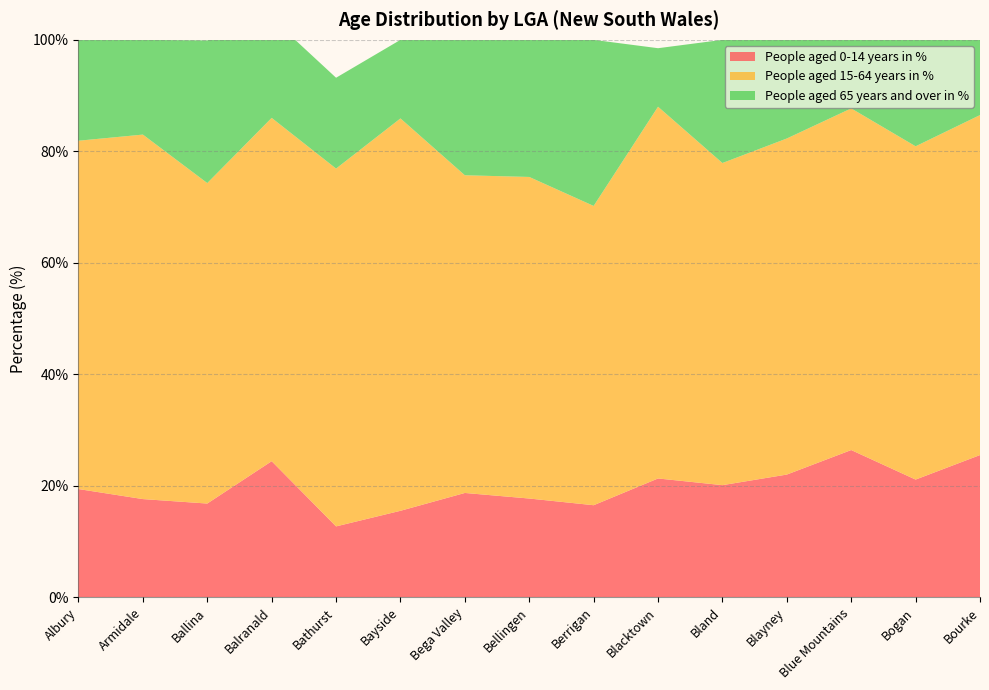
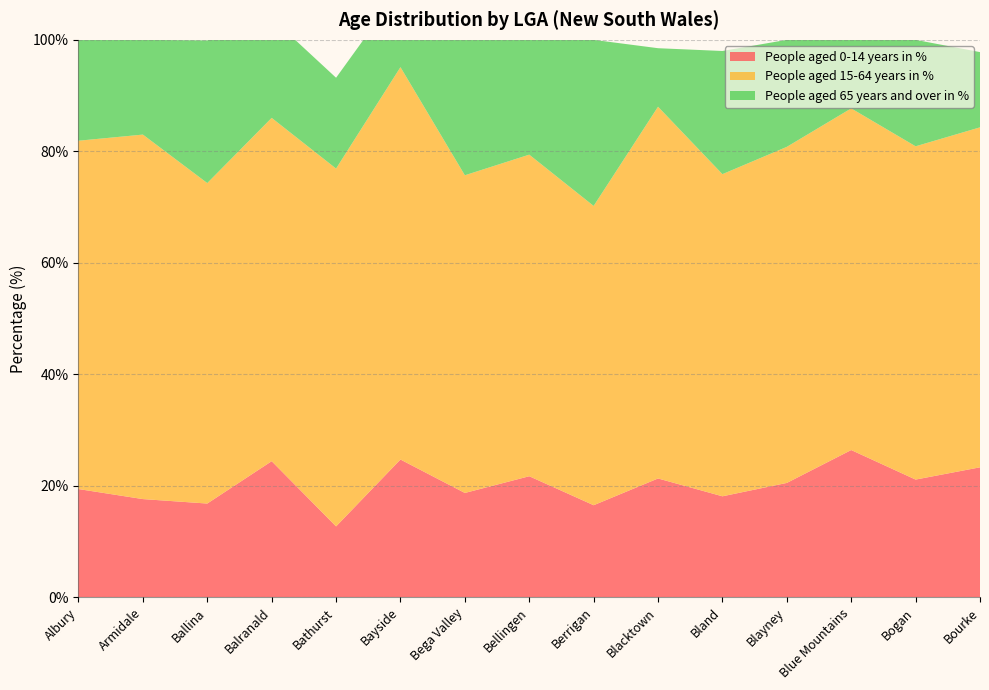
  {
    "People aged 0-14 years in %": {
      "Albury": "19%",
      "Armidale": "18%",
      "Ballina": "17%",
      "Balranald": "24%",
      "Bathurst": "13%",
-     "Bayside": "16%",
+     "Bayside": "25%",
      "Bega Valley": "19%",
-     "Bellingen": "18%",
+     "Bellingen": "22%",
      "Berrigan": "17%",
      "Blacktown": "21%",
-     "Bland": "20%",
-     "Blayney": "22%",
+     "Bland": "18%",
+     "Blayney": "21%",
      "Blue Mountains": "26%",
      "Bogan": "21%",
-     "Bourke": "26%"
+     "Bourke": "23%"
    },
    "People aged 15-64 years in %": {
      "Albury": "63%",
      "Armidale": "65%",
      "Ballina": "58%",
      "Balranald": "62%",
      "Bathurst": "64%",
      "Bayside": "70%",
      "Bega Valley": "57%",
      "Bellingen": "58%",
      "Berrigan": "54%",
      "Blacktown": "67%",
      "Bland": "58%",
      "Blayney": "60%",
      "Blue Mountains": "61%",
      "Bogan": "60%",
      "Bourke": "61%"
    },
    "People aged 65 years and over in %": {
      "Albury": "18%",
      "Armidale": "17%",
      "Ballina": "26%",
      "Bathurst": "16%",
      "Berrigan": "30%",
      "Blacktown": "11%",
      "Bland": "22%",
      "Bogan": "19%",
      "Bourke": "14%"
    }
  }
